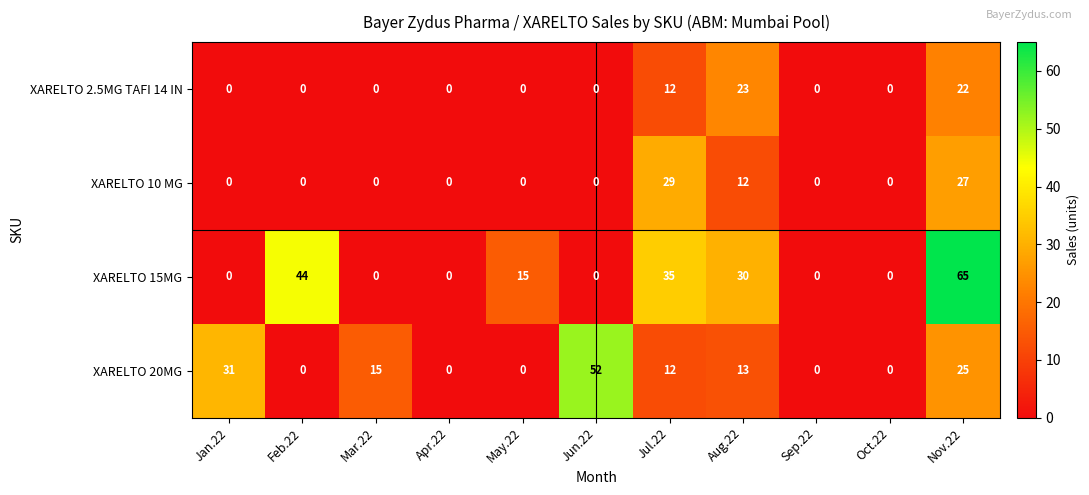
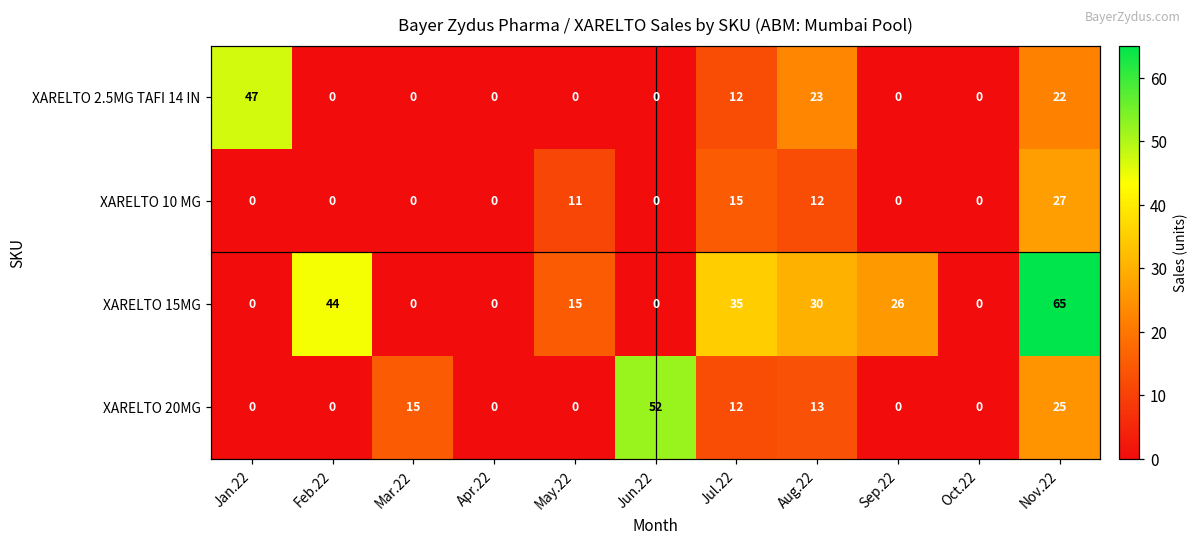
  {
    "XARELTO 2.5MG TAFI 14 IN": {
-     "Jan.22": 0,
+     "Jan.22": 47,
      "Feb.22": 0,
      "Mar.22": 0,
      "Apr.22": 0,
      "May.22": 0,
      "Jun.22": 0,
      "Jul.22": 12,
      "Aug.22": 23,
      "Sep.22": 0,
      "Oct.22": 0,
      "Nov.22": 22
    },
    "XARELTO 10 MG": {
      "Jan.22": 0,
      "Feb.22": 0,
      "Mar.22": 0,
      "Apr.22": 0,
-     "May.22": 0,
+     "May.22": 11,
      "Jun.22": 0,
-     "Jul.22": 29,
+     "Jul.22": 15,
      "Aug.22": 12,
      "Sep.22": 0,
      "Oct.22": 0,
      "Nov.22": 27
    },
    "XARELTO 15MG": {
      "Jan.22": 0,
      "Feb.22": 44,
      "Mar.22": 0,
      "Apr.22": 0,
      "May.22": 15,
      "Jun.22": 0,
      "Jul.22": 35,
      "Aug.22": 30,
-     "Sep.22": 0,
+     "Sep.22": 26,
      "Oct.22": 0,
      "Nov.22": 65
    },
    "XARELTO 20MG": {
-     "Jan.22": 31,
+     "Jan.22": 0,
      "Feb.22": 0,
      "Mar.22": 15,
      "Apr.22": 0,
      "May.22": 0,
      "Jun.22": 52,
      "Jul.22": 12,
      "Aug.22": 13,
      "Sep.22": 0,
      "Oct.22": 0,
      "Nov.22": 25
    }
  }
